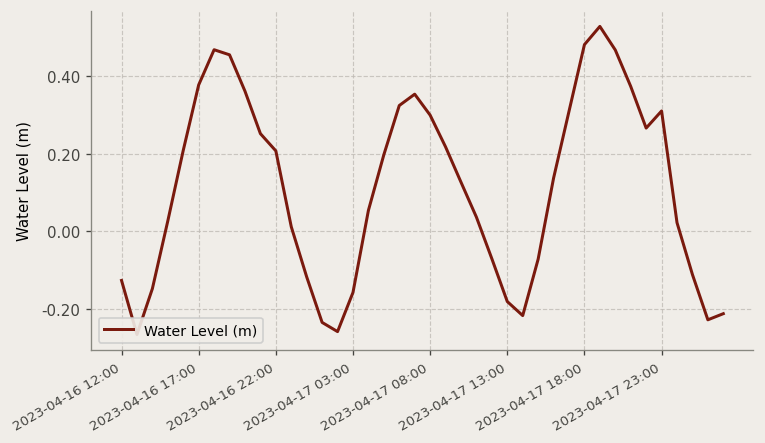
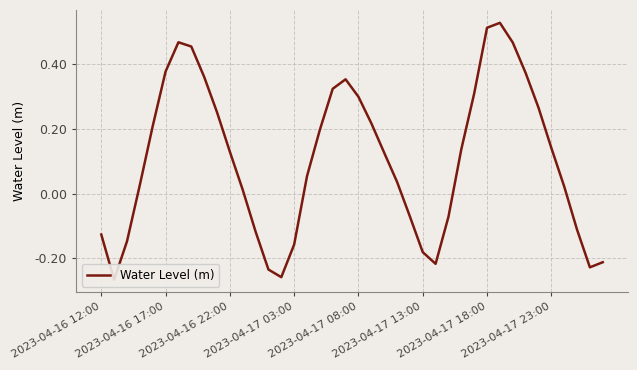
  {
    "2023-04-16 12:00": -0.13,
    "2023-04-16 17:00": 0.38,
-   "2023-04-16 22:00": 0.21,
+   "2023-04-16 22:00": 0.13,
    "2023-04-17 03:00": -0.16,
    "2023-04-17 08:00": 0.30,
    "2023-04-17 13:00": -0.18,
-   "2023-04-17 18:00": 0.48,
-   "2023-04-17 23:00": 0.31
+   "2023-04-17 18:00": 0.51,
+   "2023-04-17 23:00": 0.14
  }
